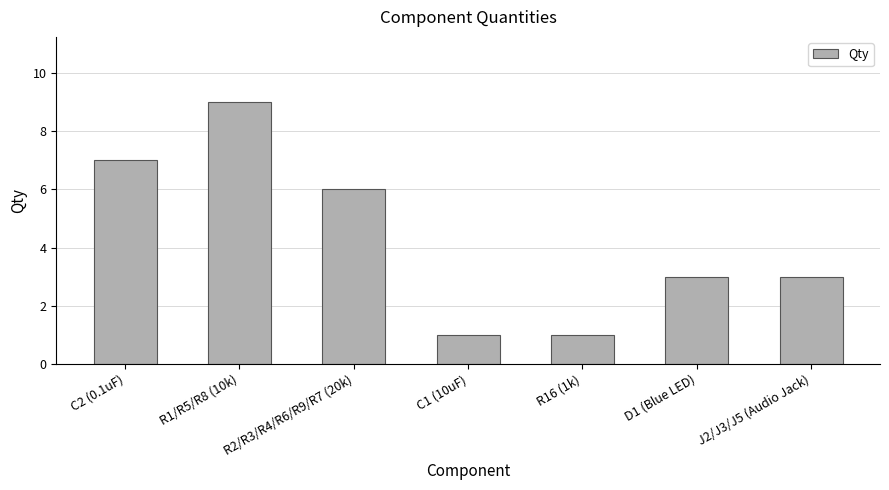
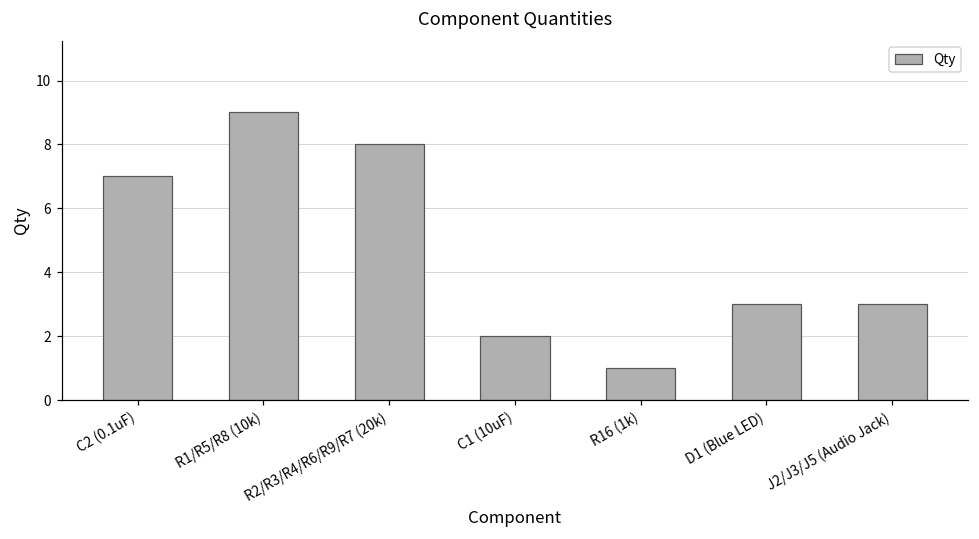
  {
    "C2 (0.1uF)": 7,
    "R1/R5/R8 (10k)": 9,
-   "R2/R3/R4/R6/R9/R7 (20k)": 6,
-   "C1 (10uF)": 1,
+   "R2/R3/R4/R6/R9/R7 (20k)": 8,
+   "C1 (10uF)": 2,
    "R16 (1k)": 1,
    "D1 (Blue LED)": 3,
    "J2/J3/J5 (Audio Jack)": 3
  }
